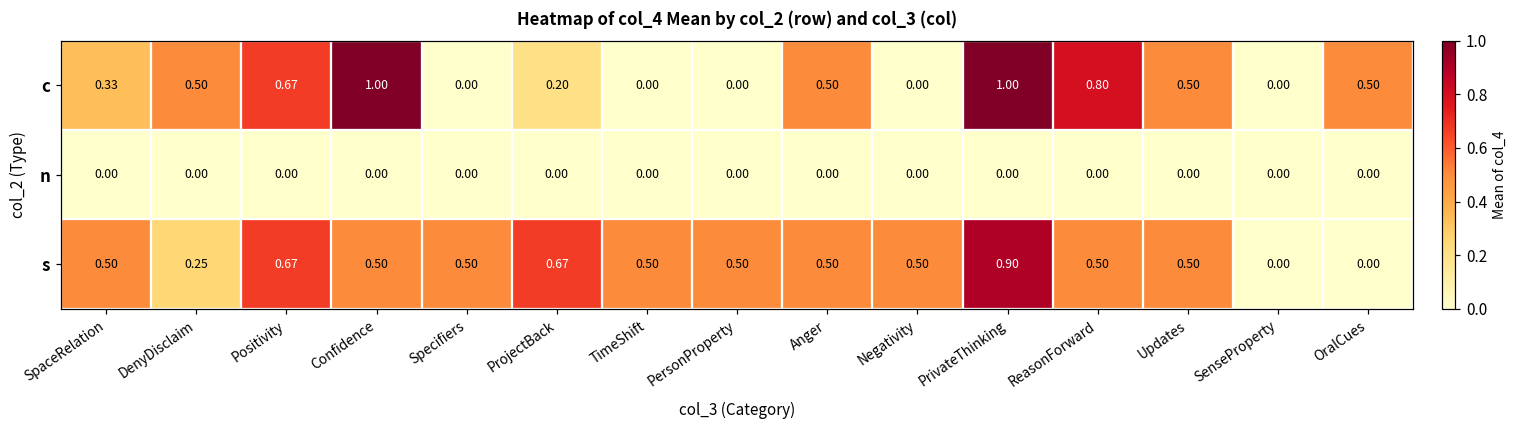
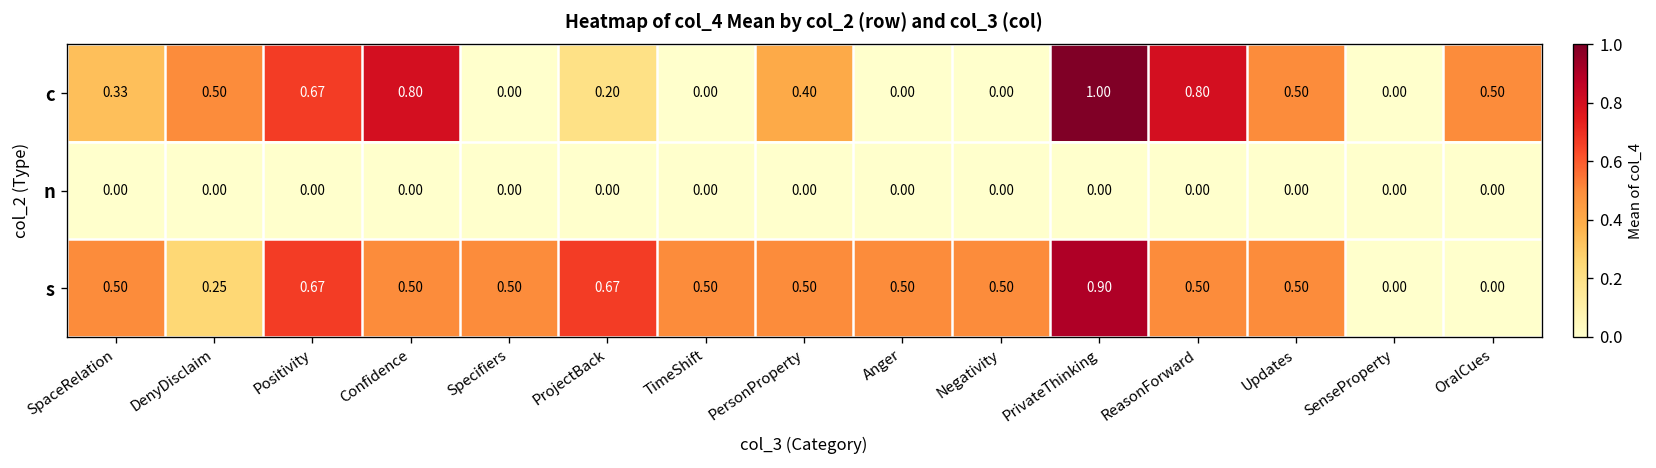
  {
    "c": {
      "SpaceRelation": 0.33,
      "DenyDisclaim": 0.50,
      "Positivity": 0.67,
-     "Confidence": 1.00,
+     "Confidence": 0.80,
      "Specifiers": 0.00,
      "ProjectBack": 0.20,
      "TimeShift": 0.00,
-     "PersonProperty": 0.00,
-     "Anger": 0.50,
+     "PersonProperty": 0.40,
+     "Anger": 0.00,
      "Negativity": 0.00,
      "PrivateThinking": 1.00,
      "ReasonForward": 0.80,
      "Updates": 0.50,
      "SenseProperty": 0.00,
      "OralCues": 0.50
    },
    "n": {
      "SpaceRelation": 0.00,
      "DenyDisclaim": 0.00,
      "Positivity": 0.00,
      "Confidence": 0.00,
      "Specifiers": 0.00,
      "ProjectBack": 0.00,
      "TimeShift": 0.00,
      "PersonProperty": 0.00,
      "Anger": 0.00,
      "Negativity": 0.00,
      "PrivateThinking": 0.00,
      "ReasonForward": 0.00,
      "Updates": 0.00,
      "SenseProperty": 0.00,
      "OralCues": 0.00
    },
    "s": {
      "SpaceRelation": 0.50,
      "DenyDisclaim": 0.25,
      "Positivity": 0.67,
      "Confidence": 0.50,
      "Specifiers": 0.50,
      "ProjectBack": 0.67,
      "TimeShift": 0.50,
      "PersonProperty": 0.50,
      "Anger": 0.50,
      "Negativity": 0.50,
      "PrivateThinking": 0.90,
      "ReasonForward": 0.50,
      "Updates": 0.50,
      "SenseProperty": 0.00,
      "OralCues": 0.00
    }
  }
